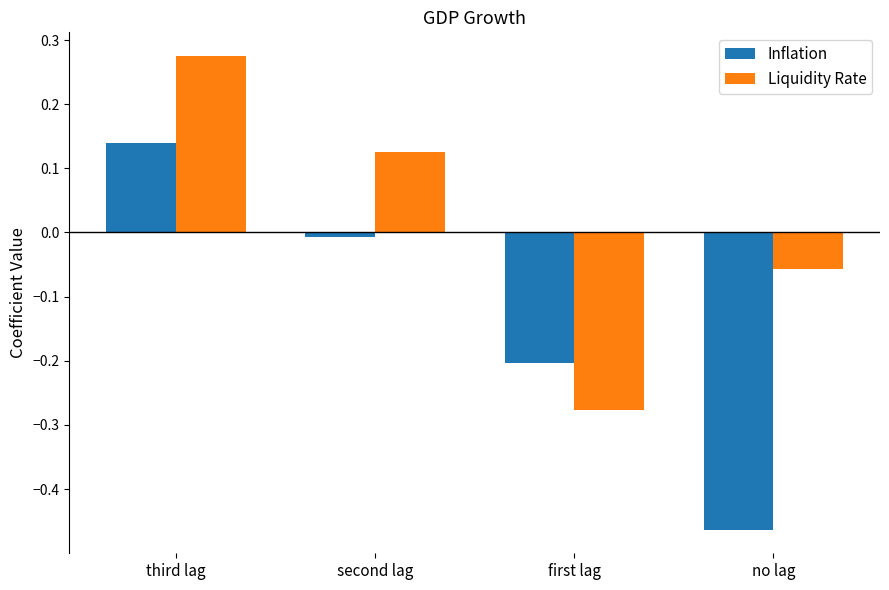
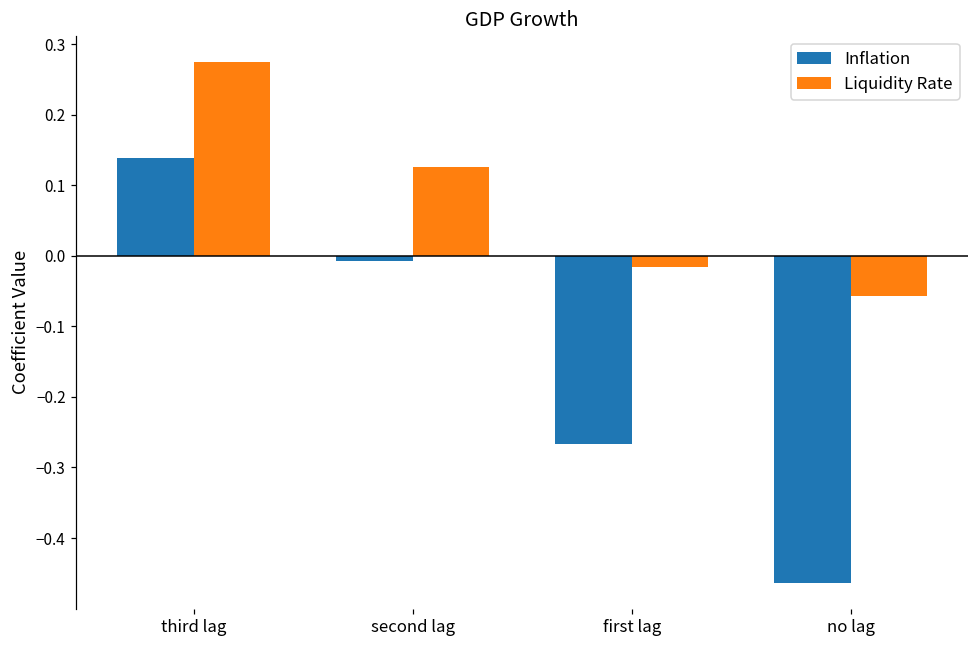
  {
    "Inflation": {
      "third lag": 0.14,
      "second lag": -0.01,
-     "first lag": -0.20,
+     "first lag": -0.27,
      "no lag": -0.46
    },
    "Liquidity Rate": {
      "third lag": 0.28,
      "second lag": 0.13,
-     "first lag": -0.28,
+     "first lag": -0.02,
      "no lag": -0.06
    }
  }
